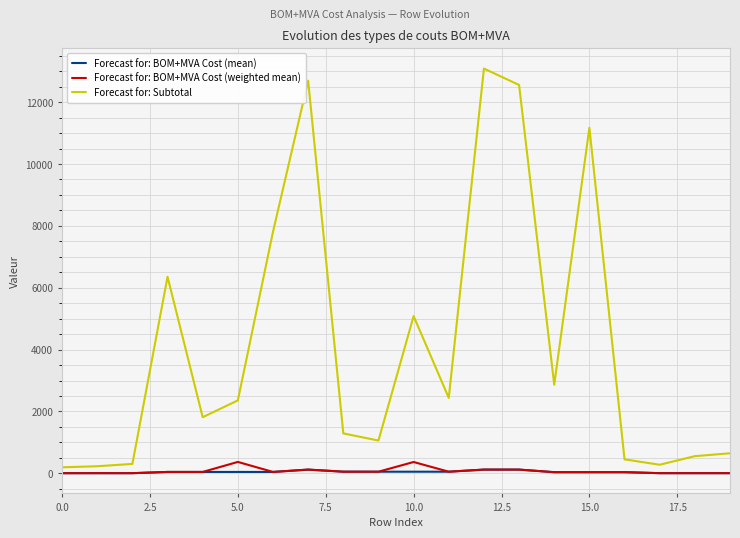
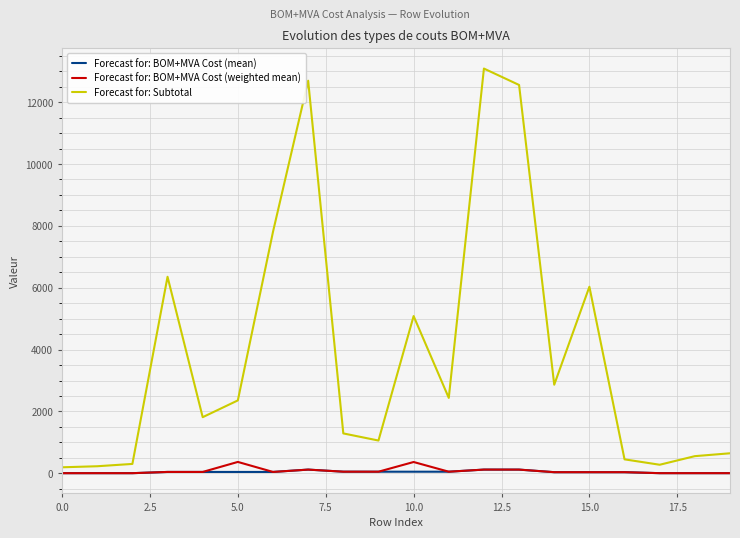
  {
    "Forecast for: BOM+MVA Cost (mean)": {
      "5.0": 0,
      "10.0": 100
    },
    "Forecast for: BOM+MVA Cost (weighted mean)": {
      "5.0": 400,
      "10.0": 400
    },
    "Forecast for: Subtotal": {
      "0.0": 200,
      "5.0": 2400,
      "10.0": 5100,
-     "15.0": 11200
+     "15.0": 6000
    }
  }
